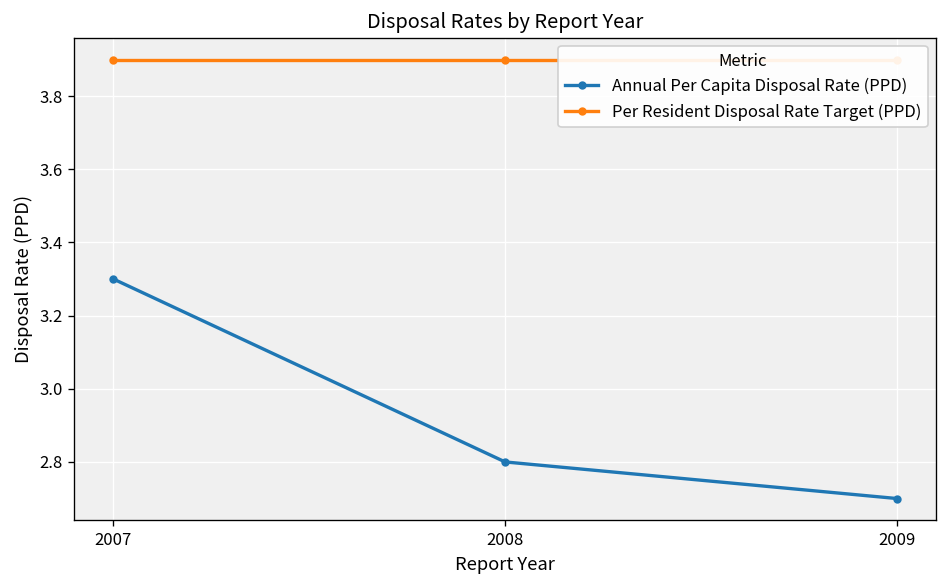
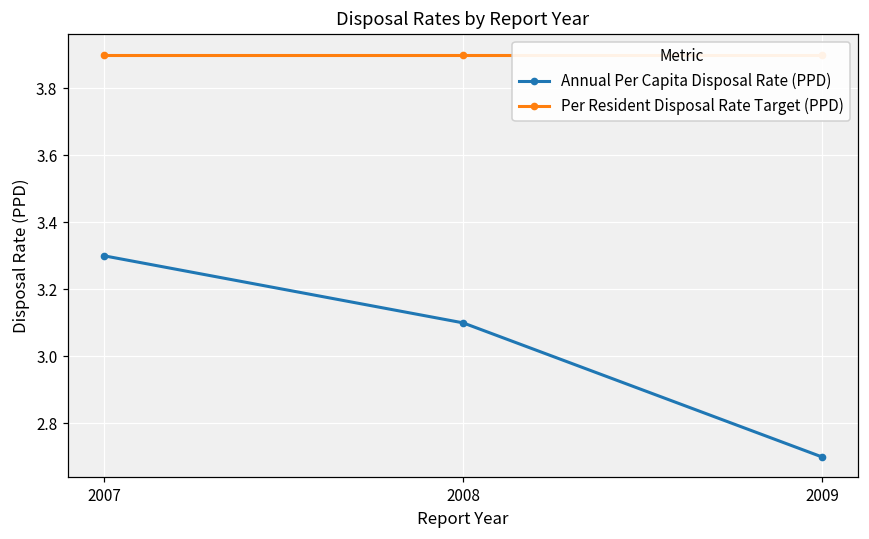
  {
    "Annual Per Capita Disposal Rate (PPD)": {
      "2007": 3.3,
-     "2008": 2.8,
+     "2008": 3.1,
      "2009": 2.7
    },
    "Per Resident Disposal Rate Target (PPD)": {
      "2007": 3.9,
      "2008": 3.9
    }
  }
